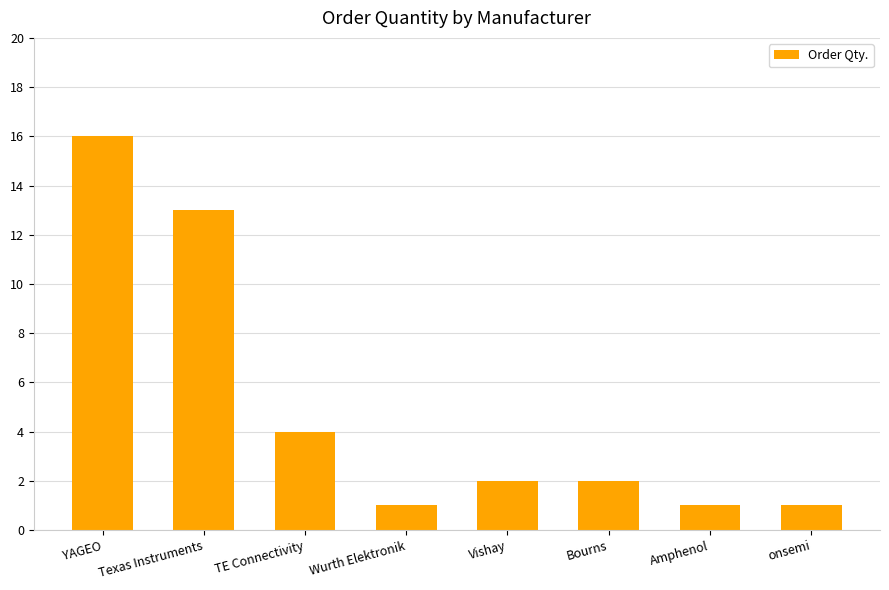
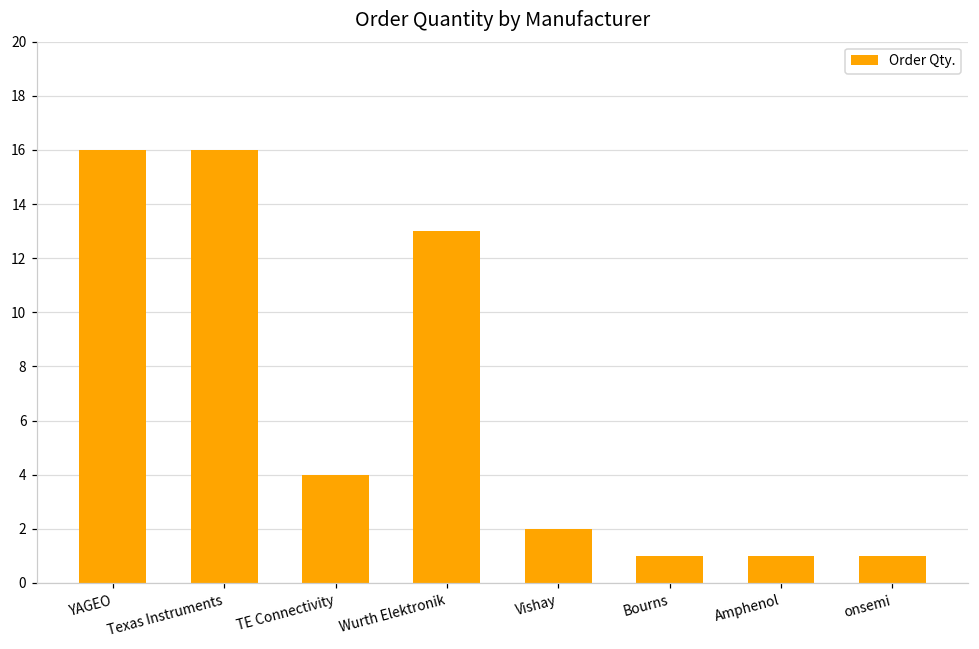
  {
    "YAGEO": 16,
-   "Texas Instruments": 13,
+   "Texas Instruments": 16,
    "TE Connectivity": 4,
-   "Wurth Elektronik": 1,
+   "Wurth Elektronik": 13,
    "Vishay": 2,
-   "Bourns": 2,
+   "Bourns": 1,
    "Amphenol": 1,
    "onsemi": 1
  }
